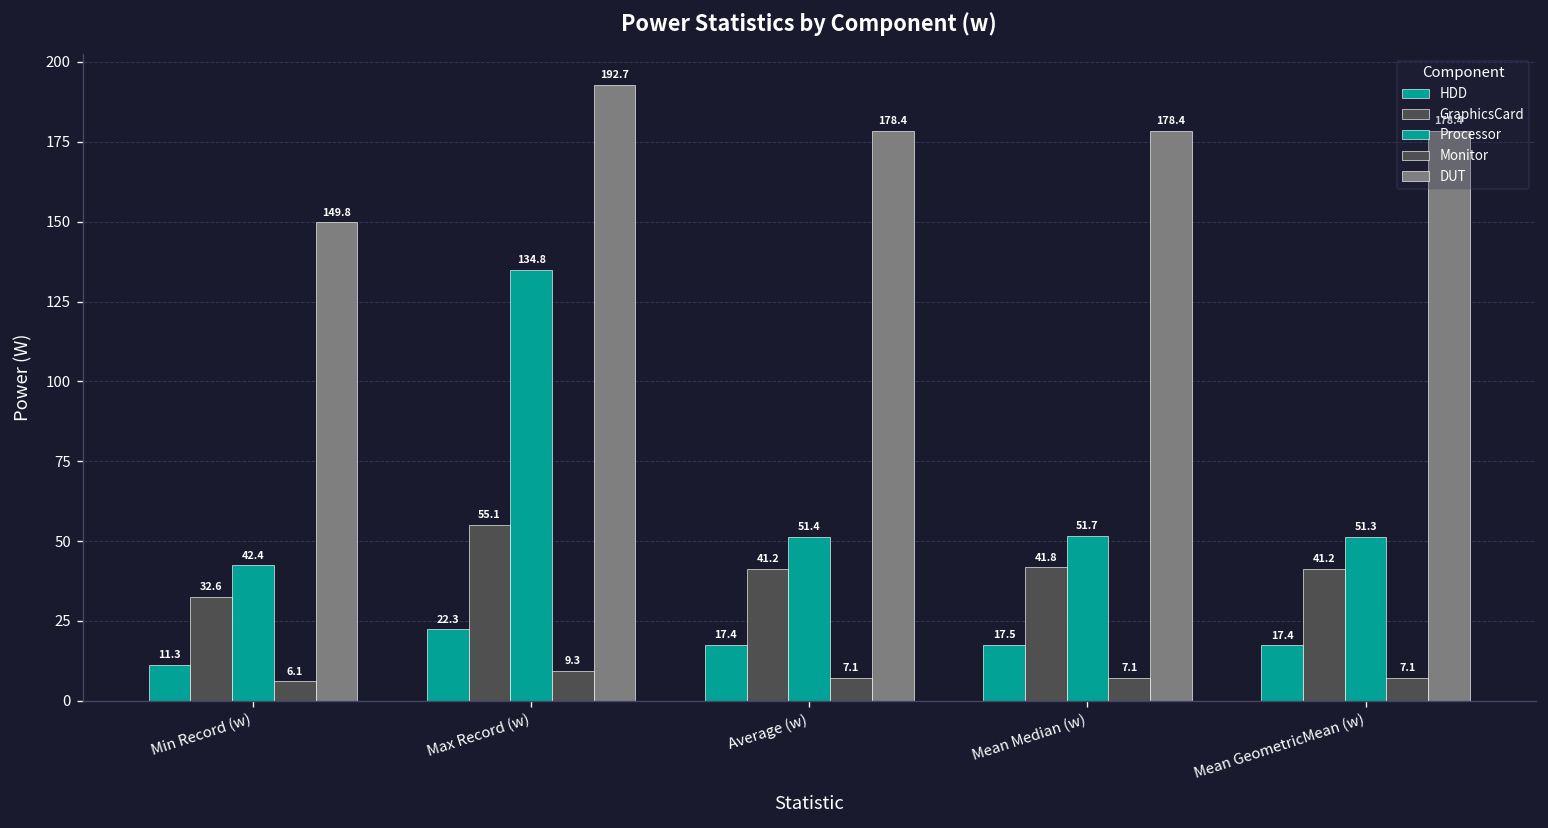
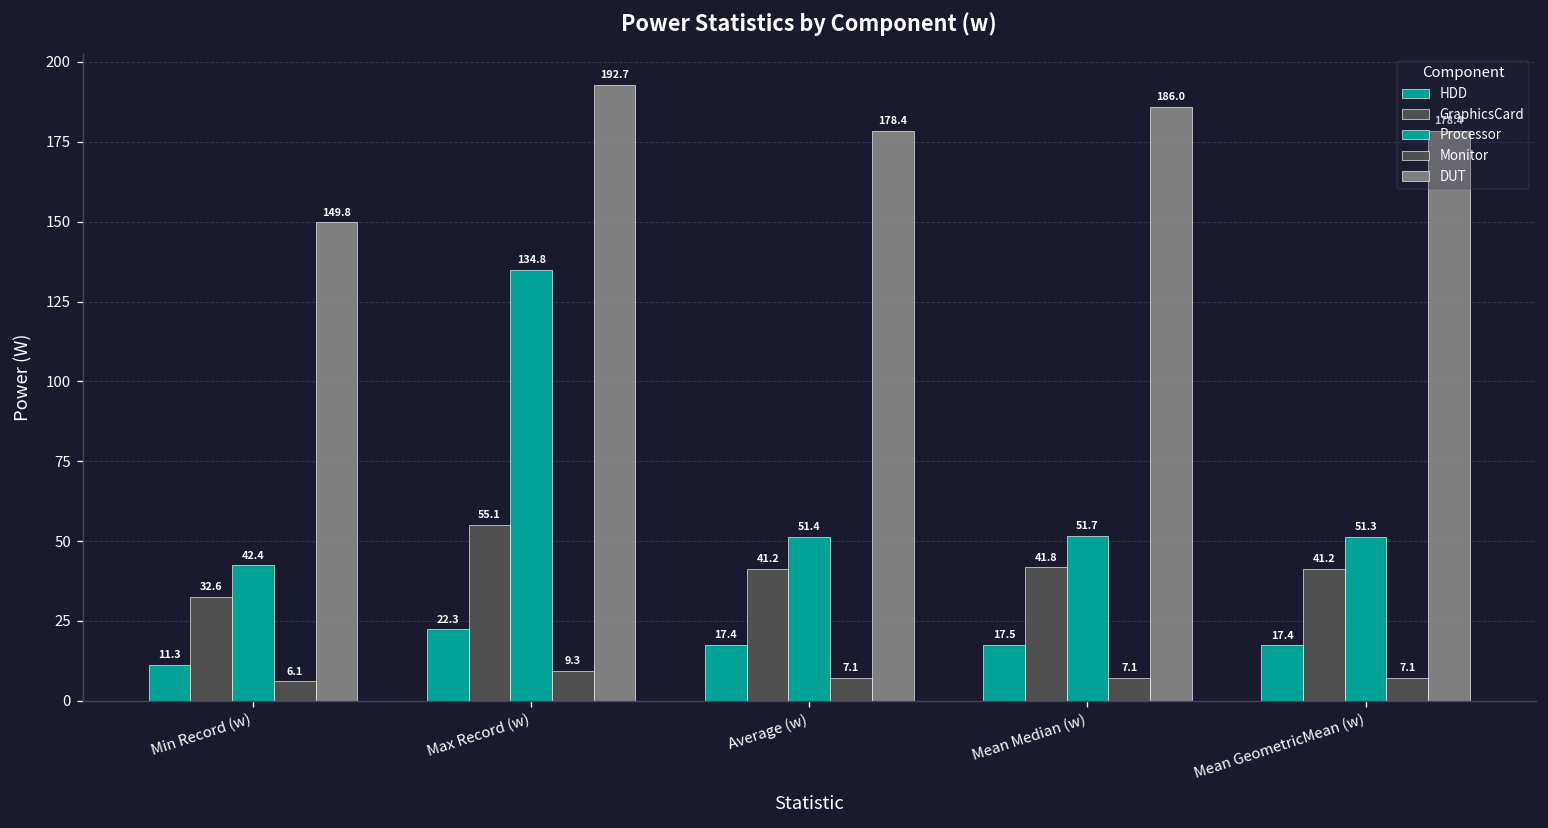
  {
    "DUT": {
      "Min Record (w)": 149.8,
      "Max Record (w)": 192.7,
      "Average (w)": 178.4,
-     "Mean Median (w)": 178.4
+     "Mean Median (w)": 186.0
    }
  }
